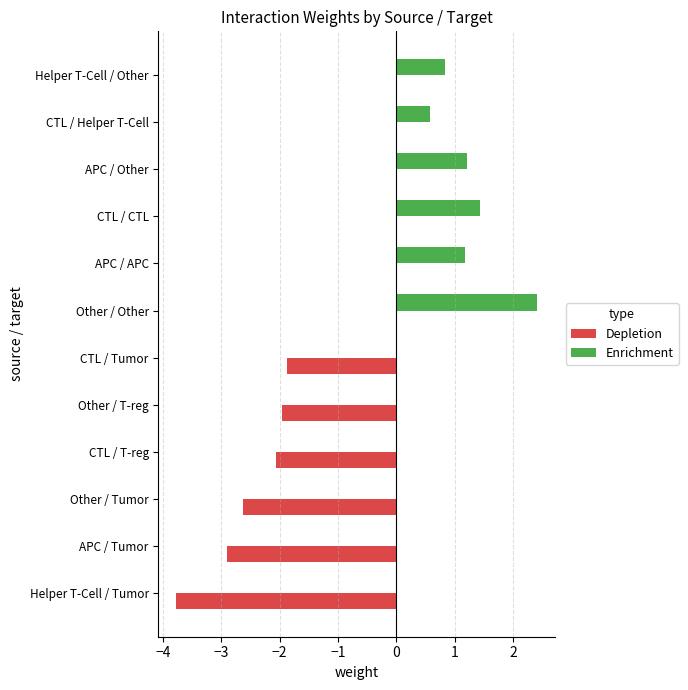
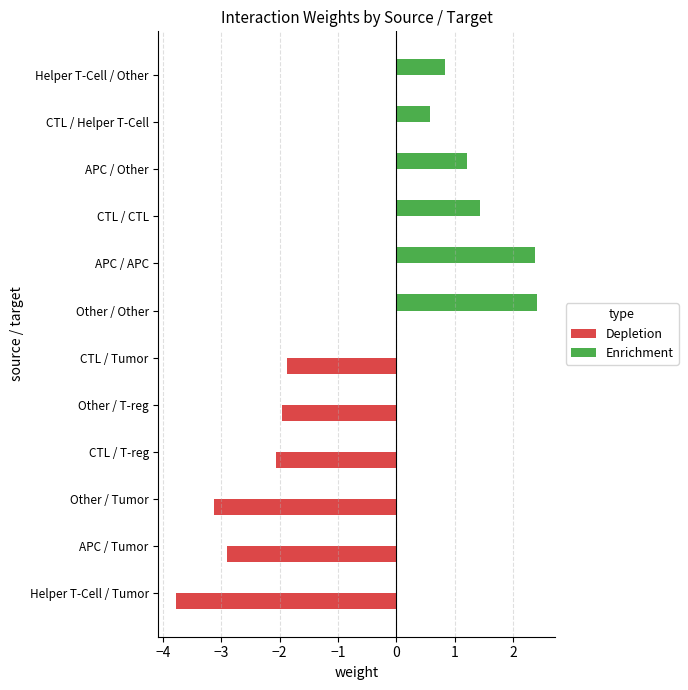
  {
    "Depletion": {
      "Helper T-Cell / Other": 0.0,
      "CTL / Helper T-Cell": 0.0,
      "APC / Other": 0.0,
      "CTL / CTL": 0.0,
      "APC / APC": 0.0,
      "Other / Other": 0.0,
      "CTL / Tumor": -1.9,
      "Other / T-reg": -2.0,
      "CTL / T-reg": -2.1,
-     "Other / Tumor": -2.6,
+     "Other / Tumor": -3.1,
      "APC / Tumor": -2.9,
      "Helper T-Cell / Tumor": -3.8
    },
    "Enrichment": {
      "Helper T-Cell / Other": 0.8,
      "CTL / Helper T-Cell": 0.6,
      "APC / Other": 1.2,
      "CTL / CTL": 1.4,
-     "APC / APC": 1.2,
+     "APC / APC": 2.4,
      "Other / Other": 2.4,
      "CTL / Tumor": 0.0,
      "Other / T-reg": 0.0,
      "CTL / T-reg": 0.0,
      "Other / Tumor": 0.0,
      "APC / Tumor": 0.0,
      "Helper T-Cell / Tumor": 0.0
    }
  }
